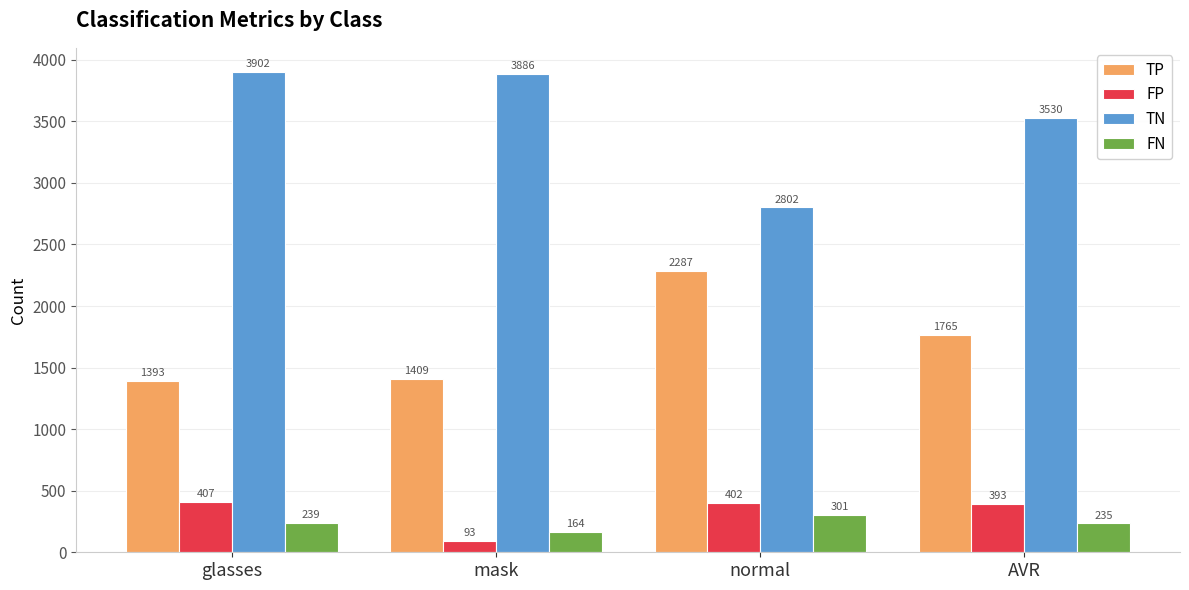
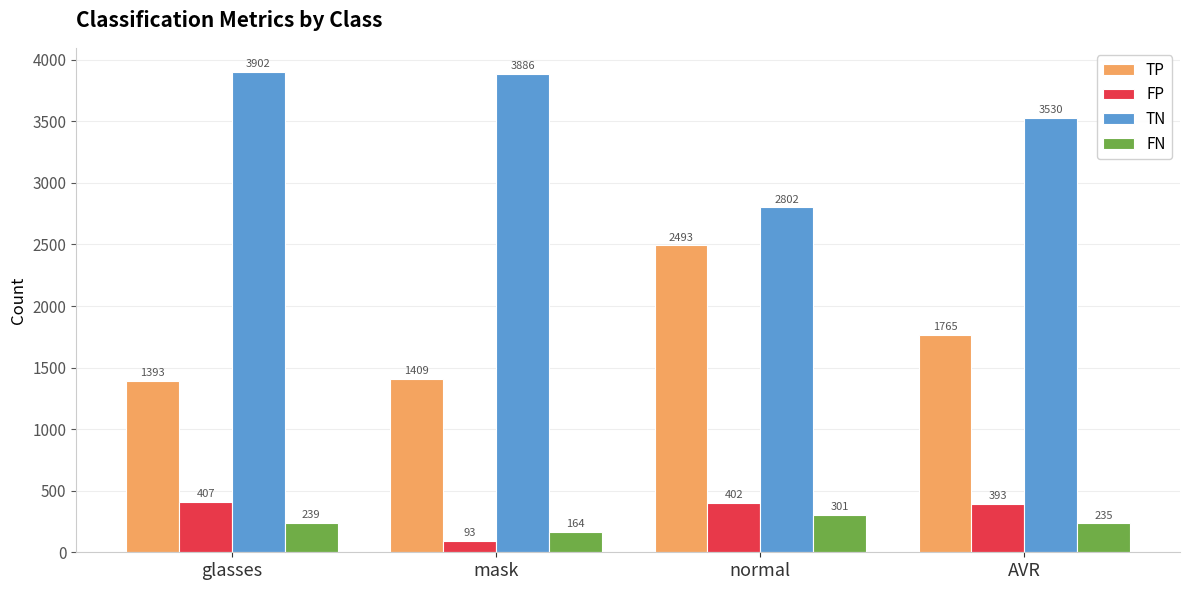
  {
    "TP": {
      "glasses": 1393,
      "mask": 1409,
-     "normal": 2287,
+     "normal": 2493,
      "AVR": 1765
    },
    "FP": {
      "glasses": 407,
      "mask": 93,
      "normal": 402,
      "AVR": 393
    },
    "TN": {
      "glasses": 3902,
      "mask": 3886,
      "normal": 2802,
      "AVR": 3530
    },
    "FN": {
      "glasses": 239,
      "mask": 164,
      "normal": 301,
      "AVR": 235
    }
  }
